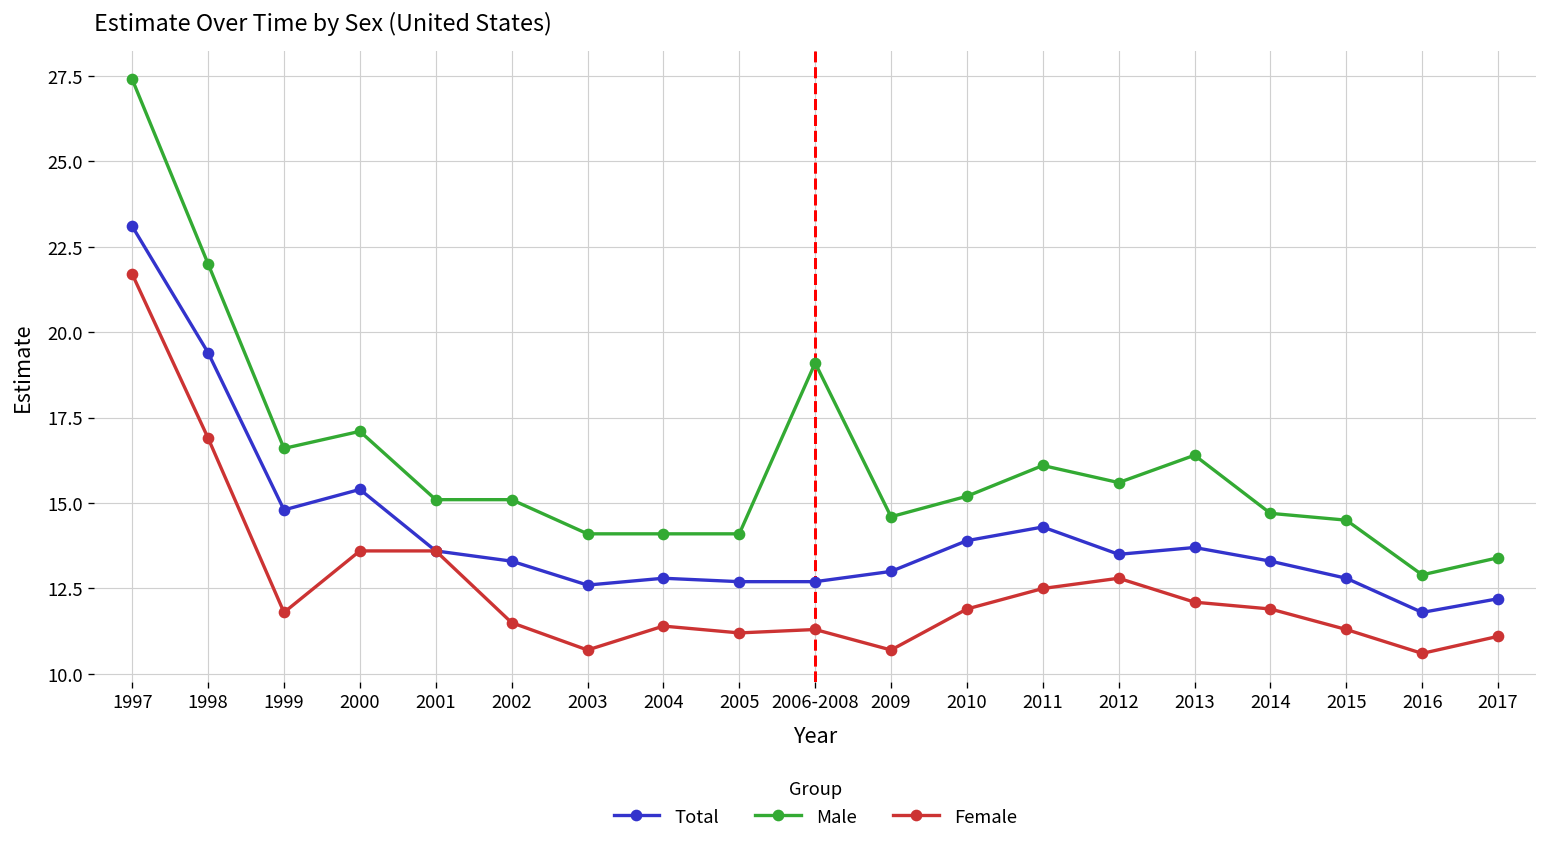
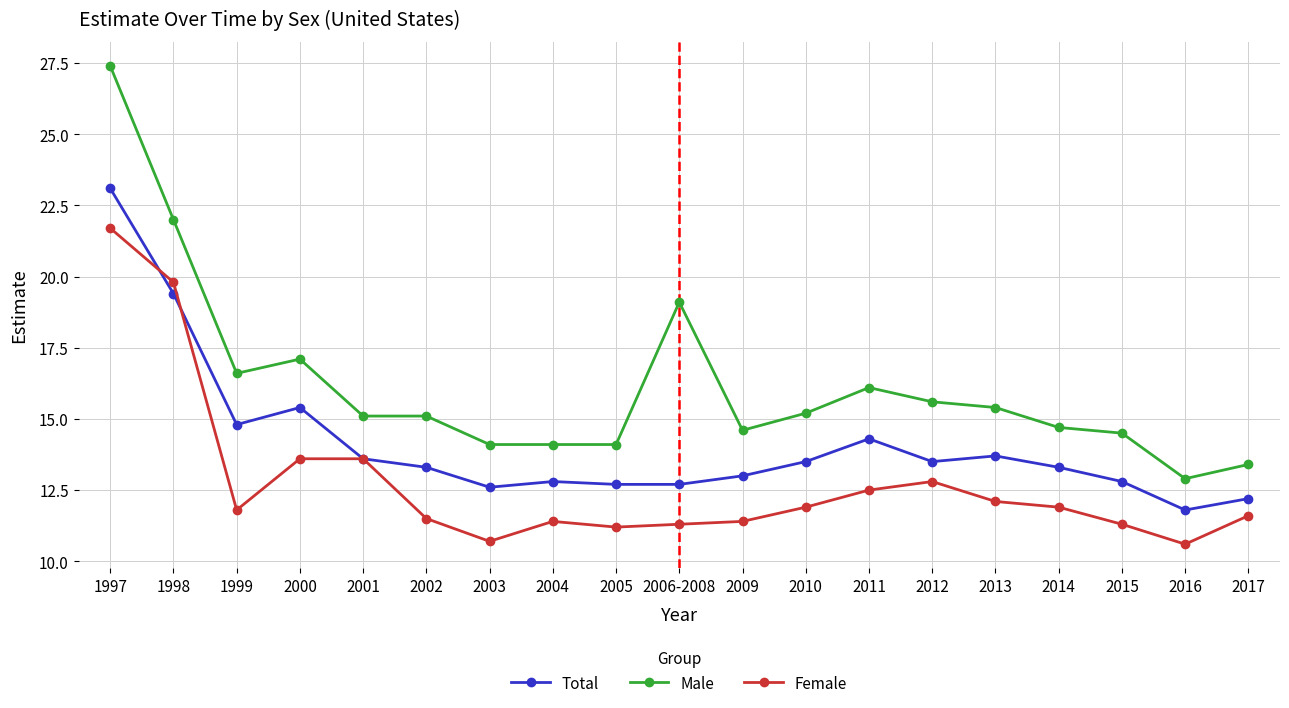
  {
    "Total": {
      "1997": 23.1,
      "1998": 19.4,
      "1999": 14.8,
      "2000": 15.4,
      "2002": 13.3,
      "2003": 12.6,
      "2004": 12.8,
      "2005": 12.7,
      "2006-2008": 12.7,
      "2009": 13.0,
-     "2010": 13.9,
+     "2010": 13.5,
      "2011": 14.3,
      "2012": 13.5,
      "2013": 13.7,
      "2014": 13.3,
      "2015": 12.8,
      "2016": 11.8,
      "2017": 12.2
    },
    "Male": {
      "1997": 27.4,
      "1998": 22.0,
      "1999": 16.6,
      "2000": 17.1,
      "2001": 15.1,
      "2002": 15.1,
      "2003": 14.1,
      "2004": 14.1,
      "2005": 14.1,
      "2006-2008": 19.1,
      "2009": 14.6,
      "2010": 15.2,
      "2011": 16.1,
      "2012": 15.6,
-     "2013": 16.4,
+     "2013": 15.4,
      "2014": 14.7,
      "2015": 14.5,
      "2016": 12.9,
      "2017": 13.4
    },
    "Female": {
      "1997": 21.7,
-     "1998": 16.9,
+     "1998": 19.8,
      "1999": 11.8,
      "2000": 13.6,
      "2002": 11.5,
      "2003": 10.7,
      "2004": 11.4,
      "2005": 11.2,
      "2006-2008": 11.3,
-     "2009": 10.7,
+     "2009": 11.4,
      "2010": 11.9,
      "2011": 12.5,
      "2012": 12.8,
      "2013": 12.1,
      "2014": 11.9,
      "2015": 11.3,
      "2016": 10.6,
-     "2017": 11.1
+     "2017": 11.6
    }
  }
